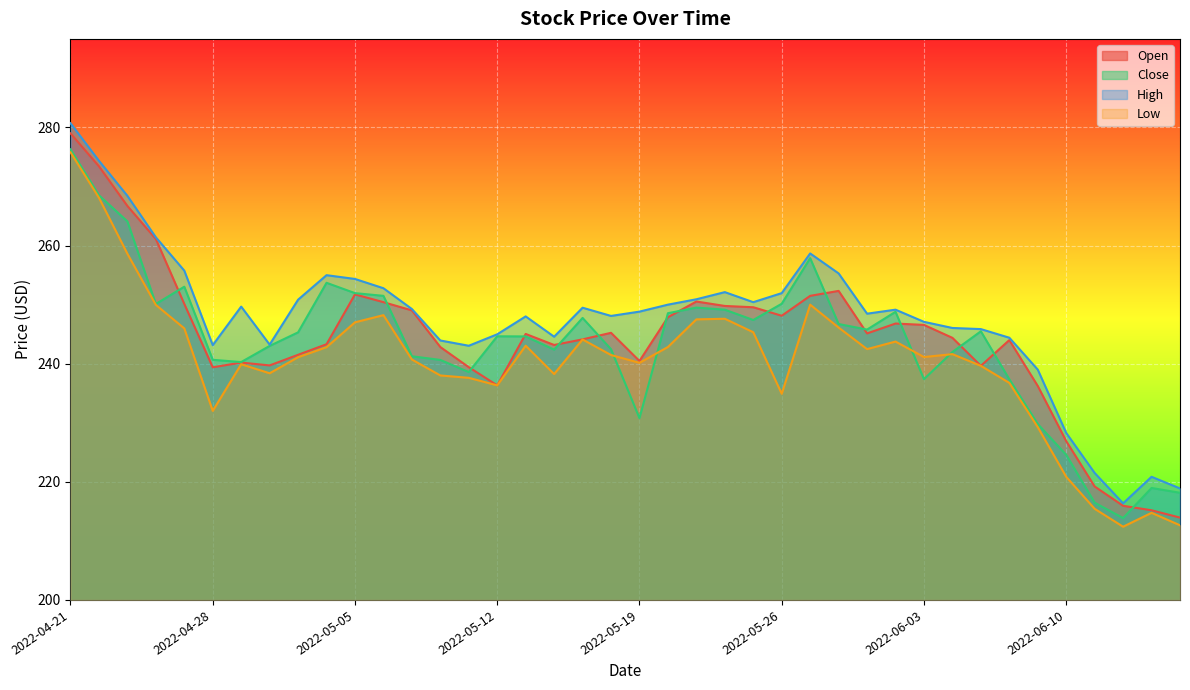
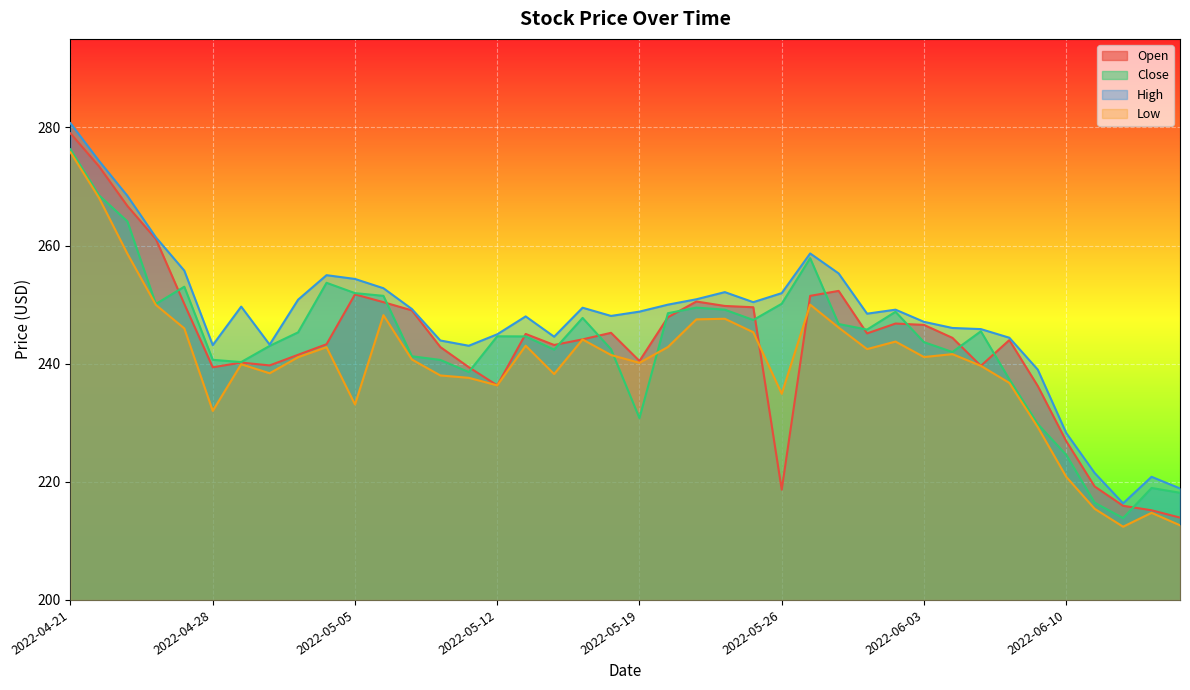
  {
    "Open": {
      "2022-04-21": 279,
      "2022-04-28": 239,
-     "2022-05-26": 248,
+     "2022-05-26": 219,
      "2022-06-03": 247,
      "2022-06-10": 227
    },
    "Close": {
      "2022-04-21": 276,
      "2022-04-28": 241,
      "2022-05-19": 231,
      "2022-05-26": 250,
-     "2022-06-03": 237,
+     "2022-06-03": 244,
      "2022-06-10": 225
    },
    "High": {
      "2022-04-21": 281,
      "2022-04-28": 243,
      "2022-05-05": 254,
      "2022-05-19": 249,
      "2022-05-26": 252,
      "2022-06-03": 247,
      "2022-06-10": 228
    },
    "Low": {
      "2022-04-21": 276,
      "2022-04-28": 232,
-     "2022-05-05": 247,
+     "2022-05-05": 233,
      "2022-05-26": 235,
      "2022-06-03": 241,
      "2022-06-10": 221
    }
  }
